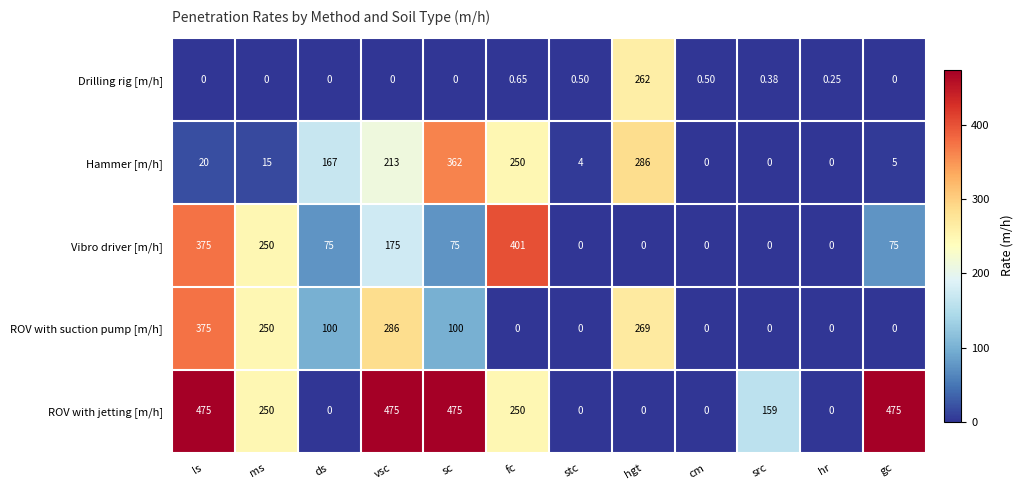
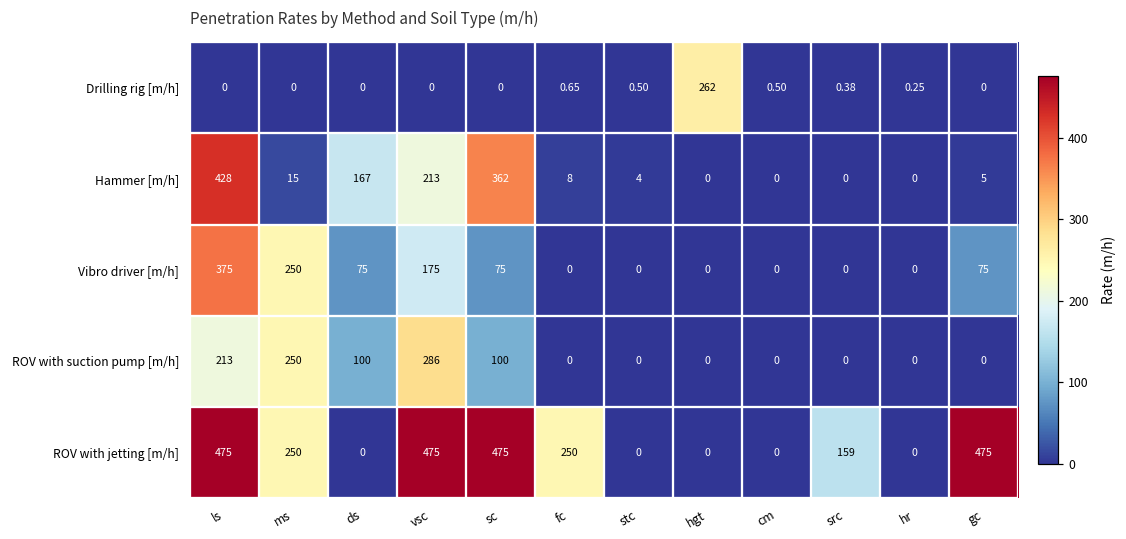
  {
    "Drilling rig [m/h]": {
      "ls": 0,
      "ms": 0,
      "ds": 0,
      "vsc": 0,
      "sc": 0,
      "fc": 0.65,
      "stc": 0.50,
      "hgt": 262,
      "cm": 0.50,
      "src": 0.38,
      "hr": 0.25,
      "gc": 0
    },
    "Hammer [m/h]": {
-     "ls": 20,
+     "ls": 428,
      "ms": 15,
      "ds": 167,
      "vsc": 213,
      "sc": 362,
-     "fc": 250,
+     "fc": 8,
      "stc": 4,
-     "hgt": 286,
+     "hgt": 0,
      "cm": 0,
      "src": 0,
      "hr": 0,
      "gc": 5
    },
    "Vibro driver [m/h]": {
      "ls": 375,
      "ms": 250,
      "ds": 75,
      "vsc": 175,
      "sc": 75,
-     "fc": 401,
+     "fc": 0,
      "stc": 0,
      "hgt": 0,
      "cm": 0,
      "src": 0,
      "hr": 0,
      "gc": 75
    },
    "ROV with suction pump [m/h]": {
-     "ls": 375,
+     "ls": 213,
      "ms": 250,
      "ds": 100,
      "vsc": 286,
      "sc": 100,
      "fc": 0,
      "stc": 0,
-     "hgt": 269,
+     "hgt": 0,
      "cm": 0,
      "src": 0,
      "hr": 0,
      "gc": 0
    },
    "ROV with jetting [m/h]": {
      "ls": 475,
      "ms": 250,
      "ds": 0,
      "vsc": 475,
      "sc": 475,
      "fc": 250,
      "stc": 0,
      "hgt": 0,
      "cm": 0,
      "src": 159,
      "hr": 0,
      "gc": 475
    }
  }
